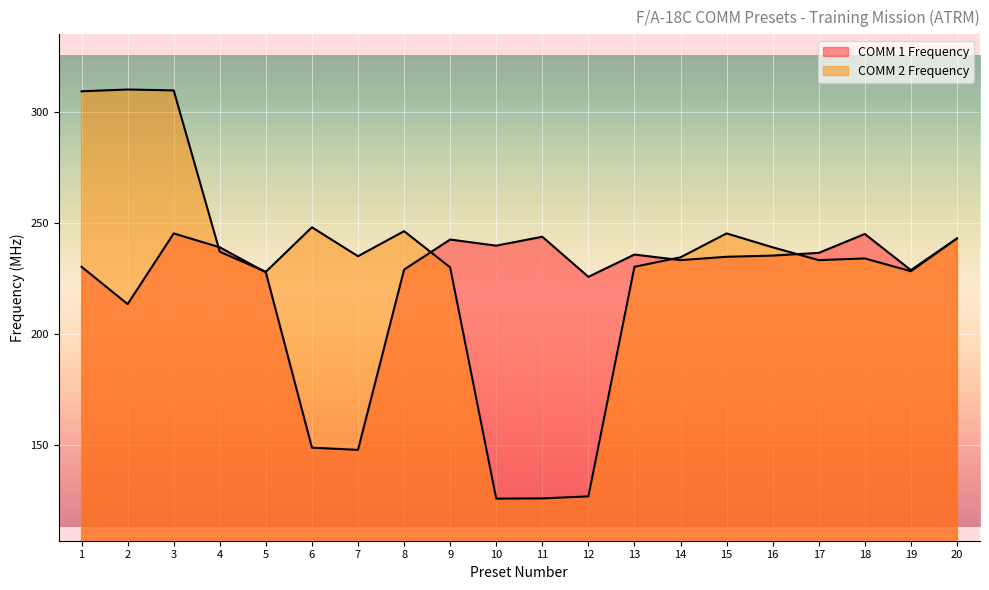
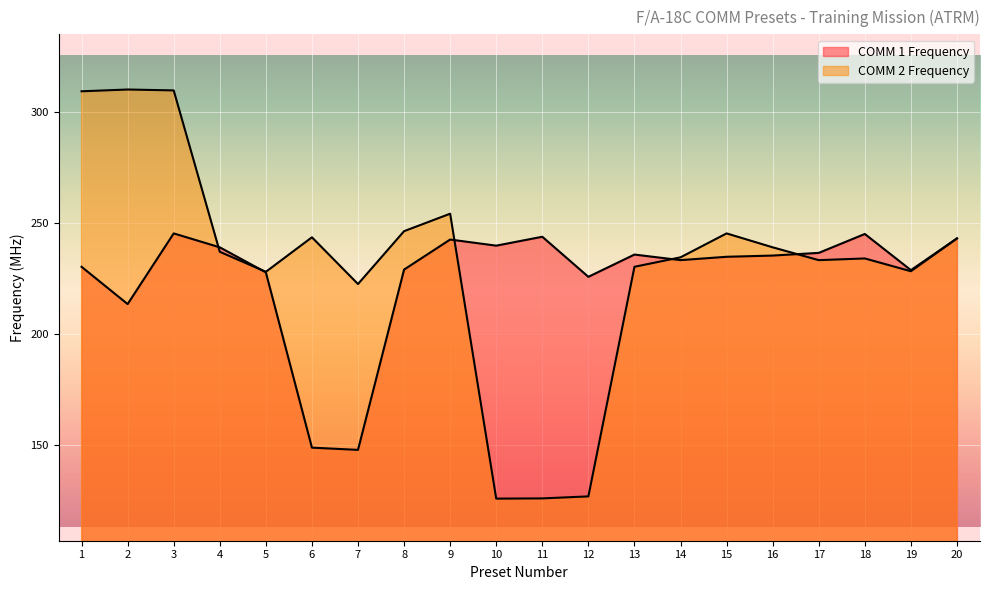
  {
    "COMM 1 Frequency": {
      "1": 230,
      "2": 214,
      "3": 245,
      "4": 239,
      "6": 149,
      "7": 148,
      "8": 229,
      "9": 243,
      "10": 240,
      "11": 244,
      "12": 226,
      "13": 236,
      "14": 233,
      "15": 235,
      "16": 235,
      "17": 237,
      "18": 245
    },
    "COMM 2 Frequency": {
      "1": 309,
      "2": 310,
      "3": 310,
      "4": 237,
-     "6": 248,
-     "7": 235,
+     "6": 244,
+     "7": 223,
      "8": 246,
-     "9": 230,
+     "9": 254,
      "10": 126,
      "11": 126,
      "12": 127,
      "13": 230,
      "14": 235,
      "15": 245,
      "16": 239,
      "17": 233,
      "18": 234
    }
  }
